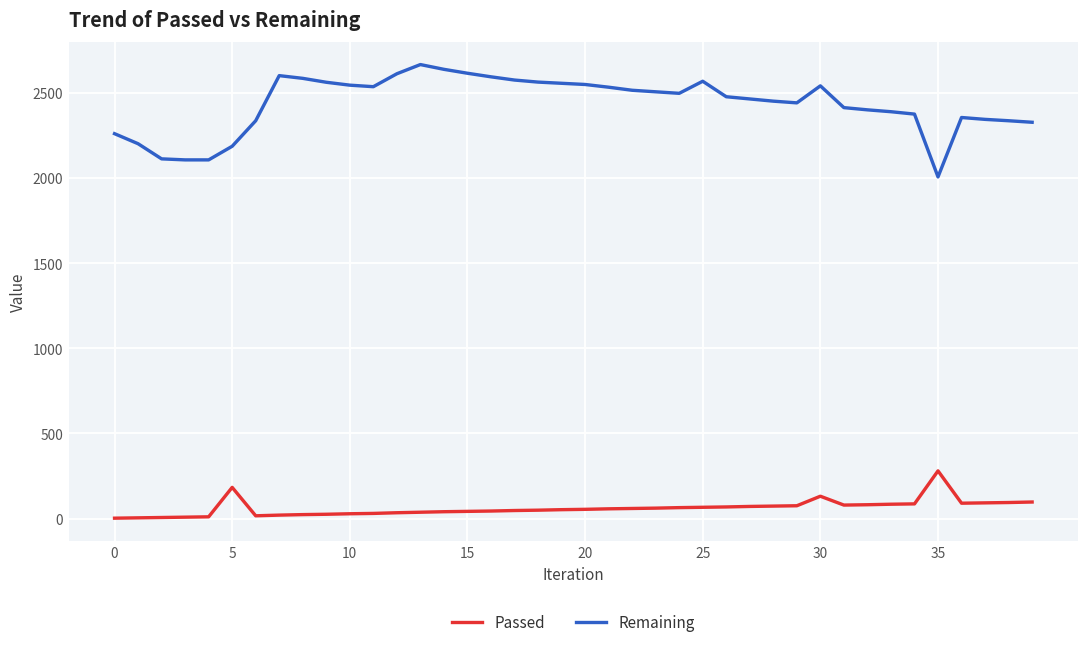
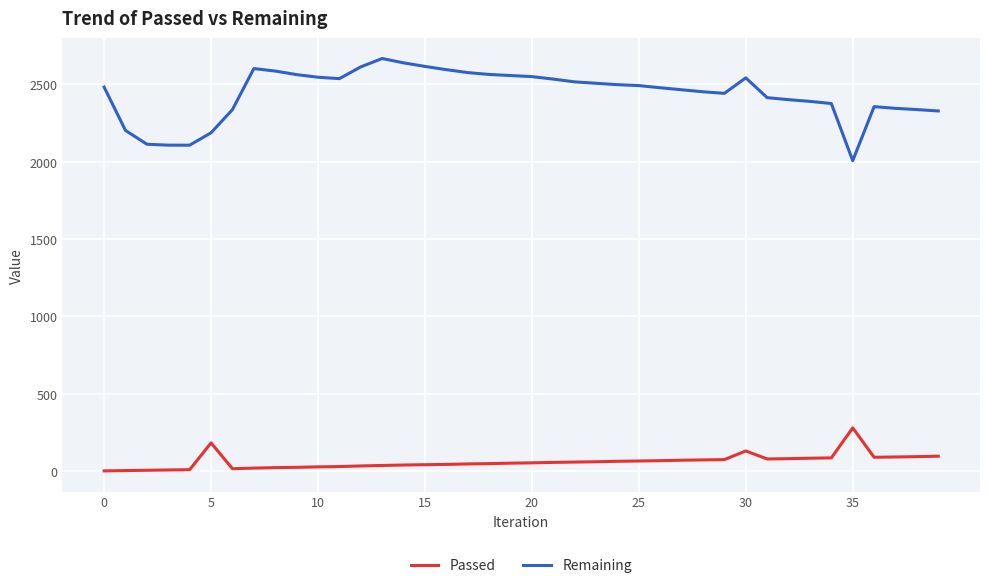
  {
    "Passed": {
      "0": 0,
      "5": 180,
      "10": 30,
      "15": 40,
      "20": 50,
      "25": 70,
      "30": 130,
      "35": 280
    },
    "Remaining": {
-     "0": 2260,
+     "0": 2480,
      "5": 2190,
      "10": 2550,
      "15": 2620,
      "20": 2550,
-     "25": 2570,
+     "25": 2490,
      "30": 2540,
      "35": 2010
    }
  }
